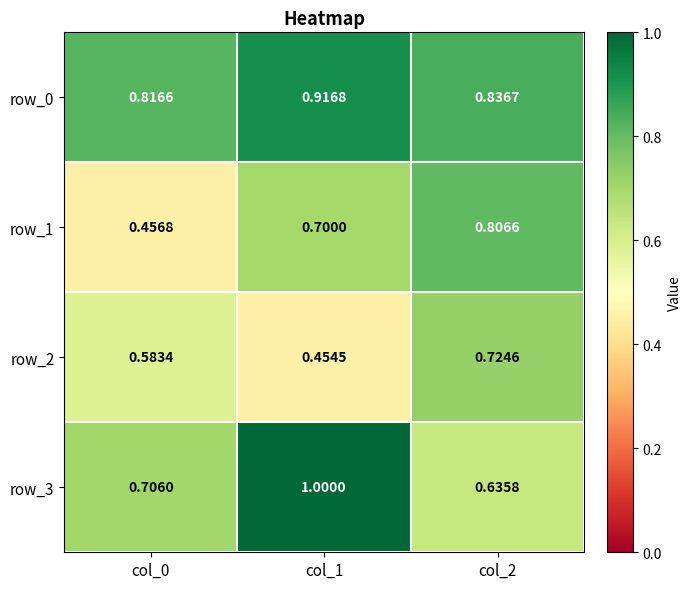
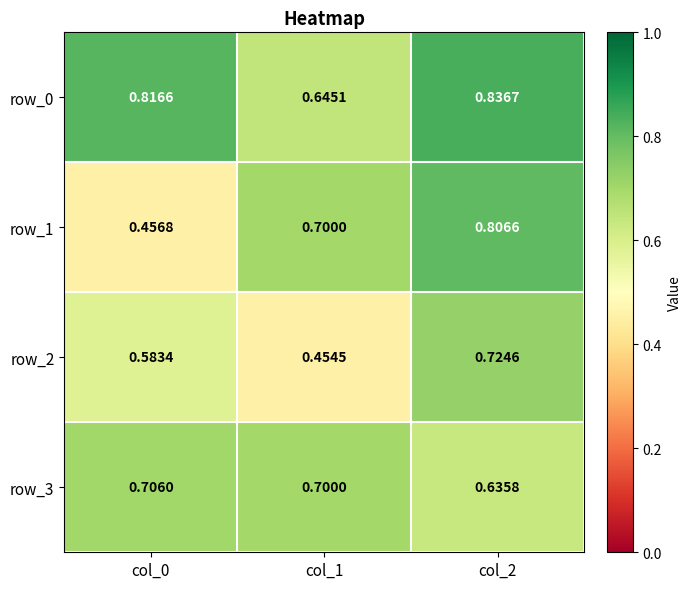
  {
    "row_0": {
      "col_0": 0.8166,
-     "col_1": 0.9168,
+     "col_1": 0.6451,
      "col_2": 0.8367
    },
    "row_1": {
      "col_0": 0.4568,
      "col_1": 0.7000,
      "col_2": 0.8066
    },
    "row_2": {
      "col_0": 0.5834,
      "col_1": 0.4545,
      "col_2": 0.7246
    },
    "row_3": {
      "col_0": 0.7060,
-     "col_1": 1.0000,
+     "col_1": 0.7000,
      "col_2": 0.6358
    }
  }
